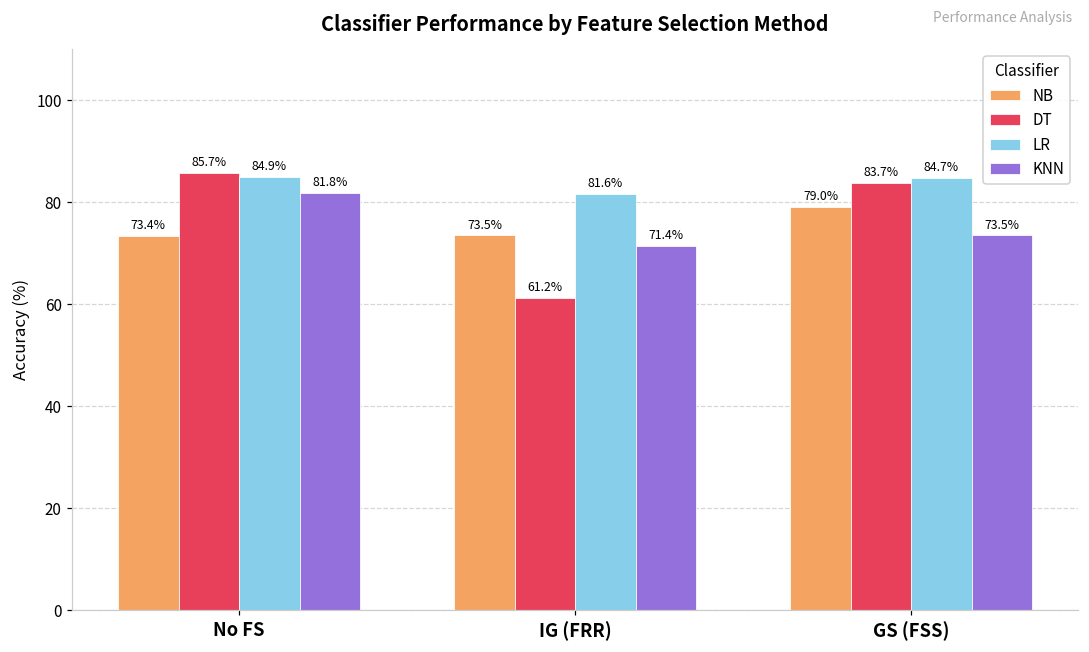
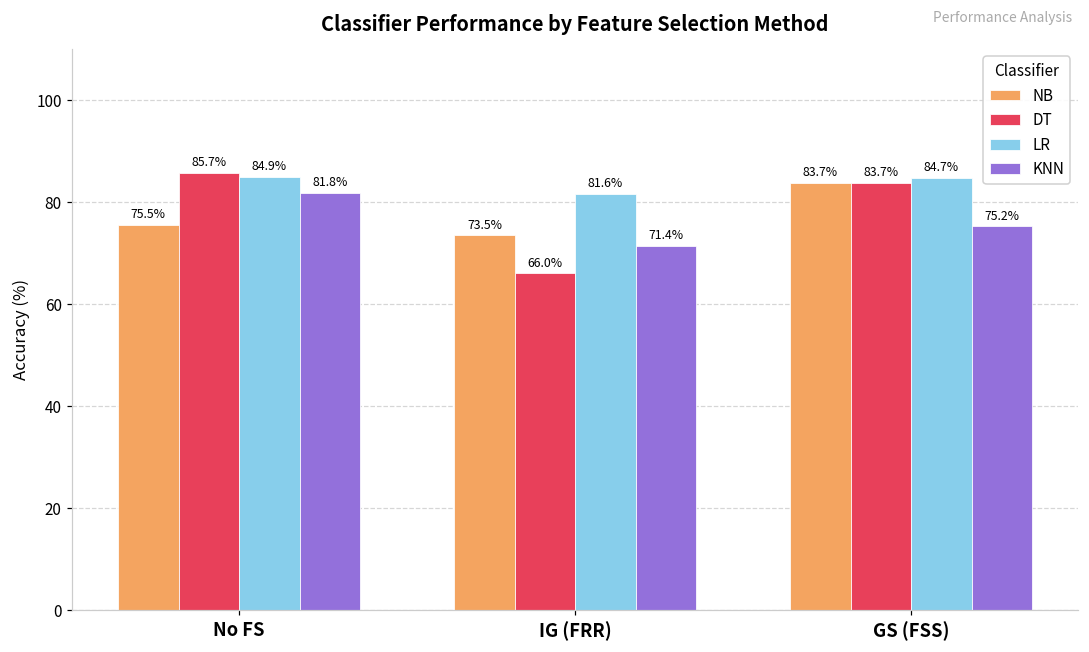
  {
    "NB": {
-     "No FS": "73.4%",
+     "No FS": "75.5%",
      "IG (FRR)": "73.5%",
-     "GS (FSS)": "79.0%"
+     "GS (FSS)": "83.7%"
    },
    "DT": {
      "No FS": "85.7%",
-     "IG (FRR)": "61.2%",
+     "IG (FRR)": "66.0%",
      "GS (FSS)": "83.7%"
    },
    "LR": {
      "No FS": "84.9%",
      "IG (FRR)": "81.6%",
      "GS (FSS)": "84.7%"
    },
    "KNN": {
      "No FS": "81.8%",
      "IG (FRR)": "71.4%",
-     "GS (FSS)": "73.5%"
+     "GS (FSS)": "75.2%"
    }
  }
